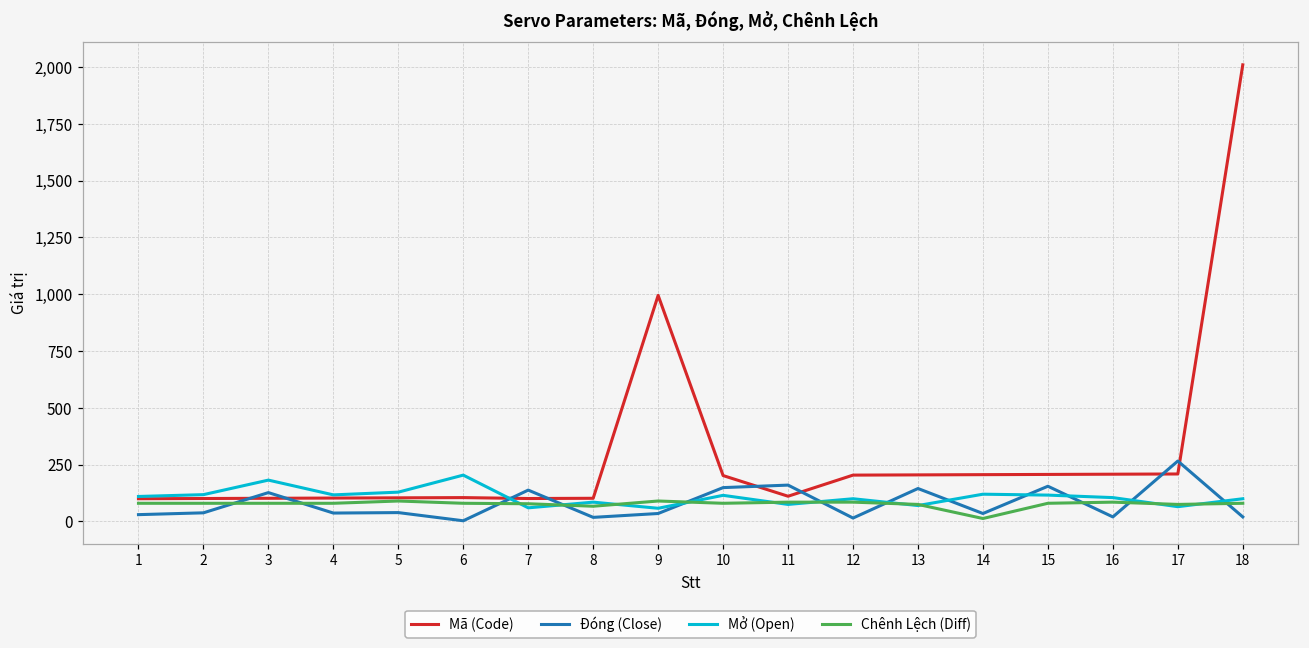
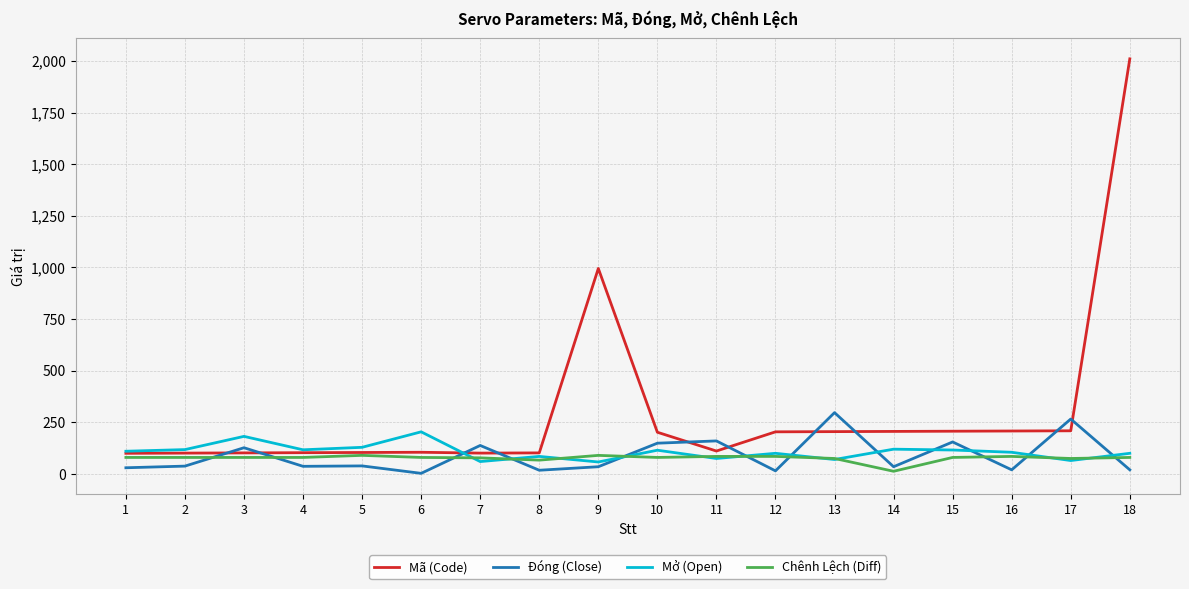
  {
    "Mã (Code)": {
      "2": "100",
      "3": "100",
      "4": "100",
      "5": "100",
      "6": "110",
      "7": "100",
      "8": "100",
      "9": "1,000",
      "10": "200",
      "11": "110",
      "12": "200",
      "13": "210",
      "14": "210",
      "15": "210",
      "16": "210",
      "17": "210",
      "18": "2,010"
    },
    "Đóng (Close)": {
      "1": "30",
      "2": "40",
      "3": "130",
      "4": "40",
      "5": "40",
      "6": "0",
      "7": "140",
      "8": "20",
      "9": "40",
      "10": "150",
      "11": "160",
      "12": "20",
-     "13": "150",
+     "13": "300",
      "14": "40",
      "15": "160",
      "16": "20",
      "17": "270",
      "18": "20"
    },
    "Mở (Open)": {
      "2": "120",
      "3": "180",
      "4": "120",
      "5": "130",
      "6": "200",
      "7": "60",
      "8": "90",
      "9": "60",
      "10": "120",
      "12": "100",
      "14": "120",
      "15": "120",
      "16": "110",
      "18": "100"
    },
    "Chênh Lệch (Diff)": {
      "1": "80",
      "2": "80",
      "3": "80",
      "4": "80",
      "5": "90",
      "6": "80",
      "7": "80",
      "8": "70",
      "9": "90",
      "10": "80",
      "12": "90",
      "14": "10",
      "15": "80",
      "16": "90",
      "18": "80"
    }
  }
